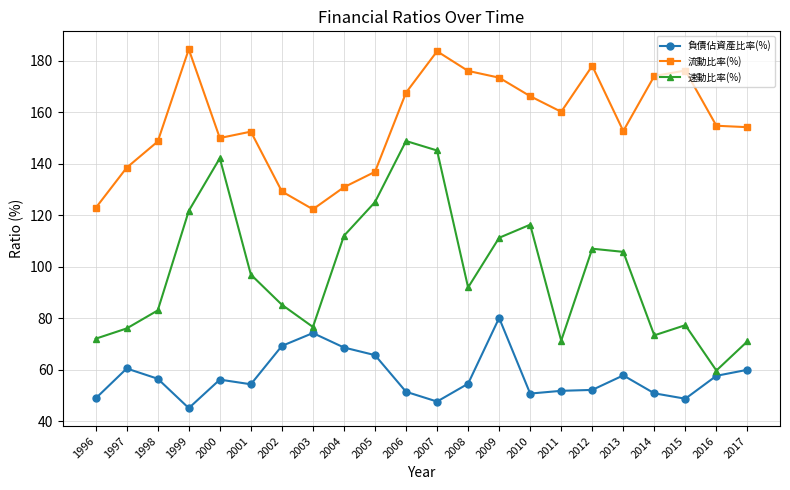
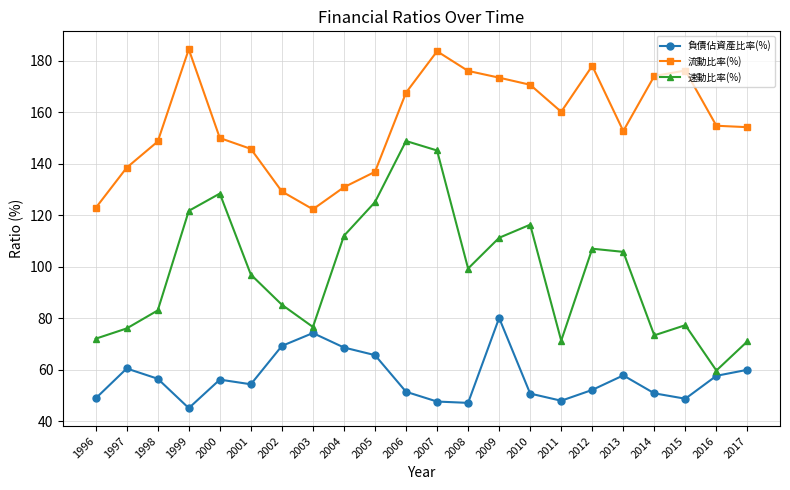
  {
    "負債佔資產比率(%)": {
      "1996": 49,
      "1997": 60,
      "1998": 56,
      "1999": 45,
      "2000": 56,
      "2001": 54,
      "2002": 69,
      "2003": 74,
      "2004": 69,
      "2005": 66,
      "2006": 51,
      "2007": 48,
-     "2008": 55,
+     "2008": 47,
      "2009": 80,
      "2010": 51,
-     "2011": 52,
+     "2011": 48,
      "2012": 52,
      "2013": 58,
      "2014": 51,
      "2015": 49,
      "2016": 58,
      "2017": 60
    },
    "流動比率(%)": {
      "1996": 123,
      "1997": 138,
      "1998": 149,
      "1999": 184,
      "2000": 150,
-     "2001": 152,
+     "2001": 146,
      "2002": 129,
      "2003": 122,
      "2004": 131,
      "2005": 137,
      "2006": 168,
      "2007": 184,
      "2008": 176,
      "2009": 173,
-     "2010": 166,
+     "2010": 171,
      "2011": 160,
      "2012": 178,
      "2013": 153,
      "2014": 174,
      "2016": 155,
      "2017": 154
    },
    "速動比率(%)": {
      "1996": 72,
      "1997": 76,
      "1998": 83,
      "1999": 122,
-     "2000": 142,
+     "2000": 128,
      "2001": 97,
      "2002": 85,
      "2003": 77,
      "2004": 112,
      "2005": 125,
      "2006": 149,
      "2007": 145,
-     "2008": 92,
+     "2008": 99,
      "2009": 111,
      "2010": 116,
      "2011": 71,
      "2012": 107,
      "2013": 106,
      "2014": 73,
      "2015": 77,
      "2016": 60,
      "2017": 71
    }
  }
